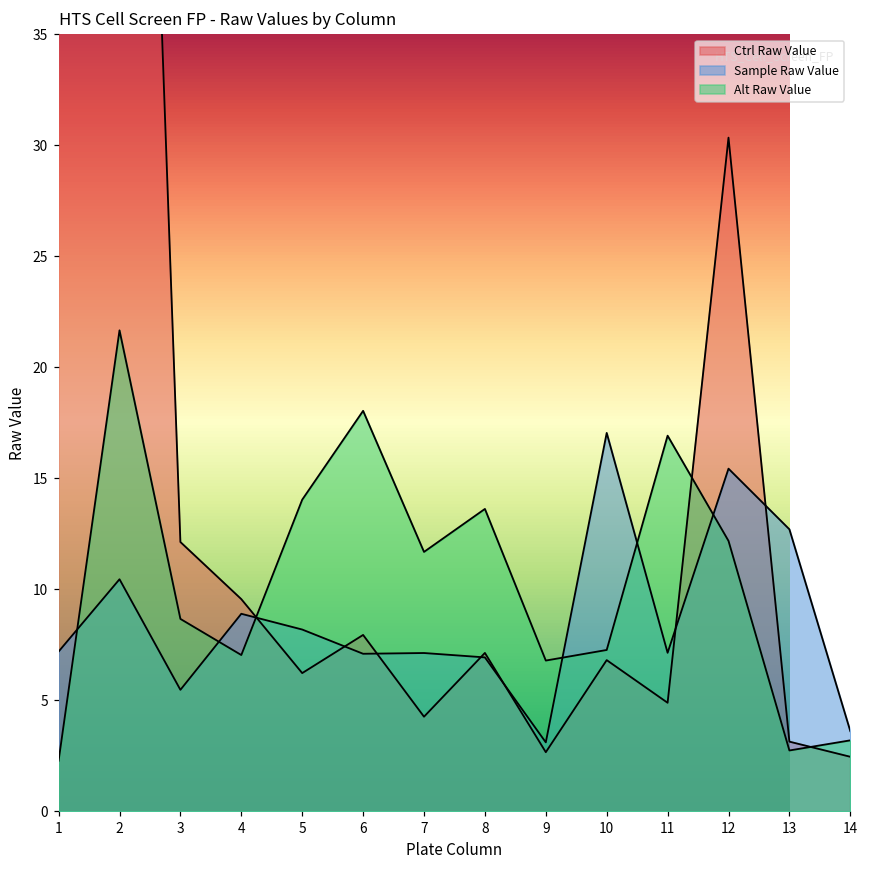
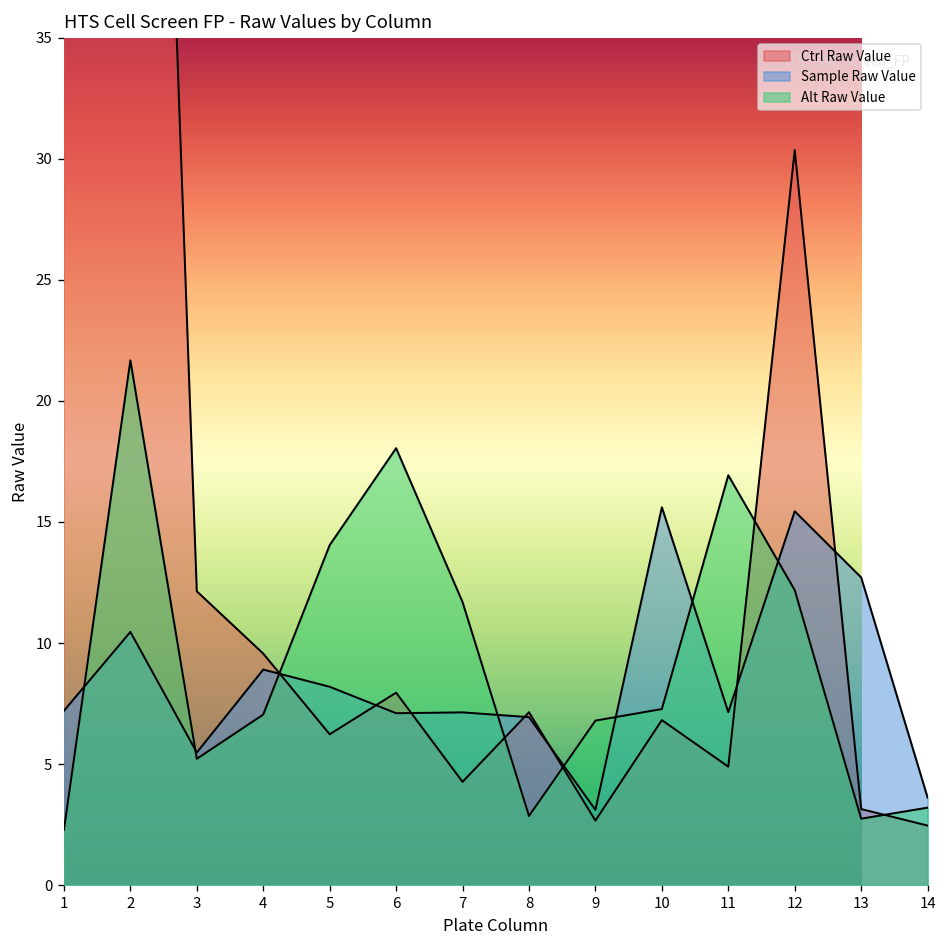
  {
    "Ctrl Raw Value": {
      "3": 12.1,
      "4": 9.6,
      "5": 6.2,
      "6": 8.0,
      "7": 4.3,
      "8": 7.1,
      "9": 2.7,
      "10": 6.8,
      "11": 4.9,
      "12": 30.4,
      "13": 3.1,
      "14": 2.5
    },
    "Sample Raw Value": {
      "1": 7.2,
      "2": 10.5,
      "3": 5.5,
      "4": 8.9,
      "5": 8.2,
      "6": 7.1,
      "7": 7.1,
      "8": 6.9,
      "9": 3.1,
-     "10": 17.1,
+     "10": 15.6,
      "11": 7.1,
      "12": 15.4,
      "13": 12.7,
      "14": 3.6
    },
    "Alt Raw Value": {
      "1": 2.3,
      "2": 21.7,
-     "3": 8.7,
+     "3": 5.2,
      "4": 7.0,
      "5": 14.0,
      "6": 18.0,
      "7": 11.7,
-     "8": 13.6,
+     "8": 2.9,
      "9": 6.8,
      "10": 7.3,
      "11": 16.9,
      "12": 12.2,
      "13": 2.7,
      "14": 3.2
    }
  }
